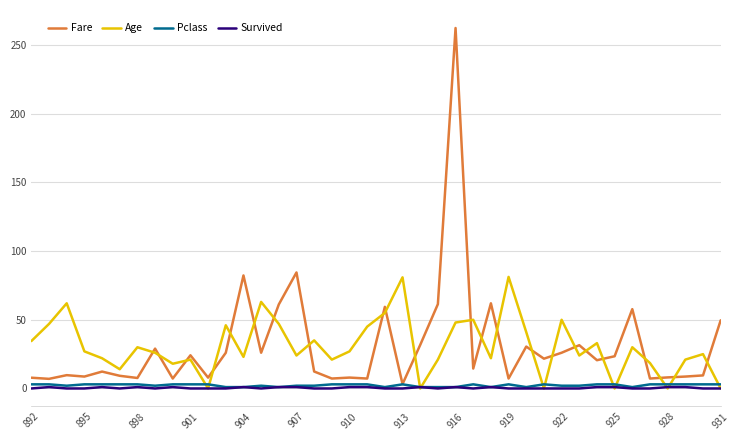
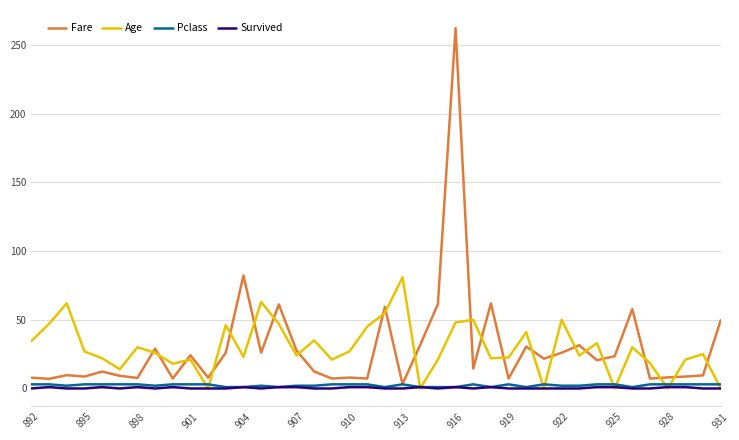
  {
    "Fare": {
      "892": 8,
      "895": 9,
      "898": 8,
      "901": 24,
      "904": 82,
-     "907": 84,
+     "907": 28,
      "910": 8,
      "916": 262,
      "919": 7,
      "922": 26,
      "925": 23,
      "928": 8,
      "931": 50
    },
    "Age": {
      "892": 35,
      "895": 27,
      "898": 30,
      "901": 21,
      "904": 23,
      "907": 24,
      "910": 27,
      "913": 81,
      "916": 48,
-     "919": 81,
+     "919": 23,
      "922": 50
    },
    "Pclass": {
      "892": 3,
      "895": 3,
      "898": 3,
      "901": 3,
      "910": 3,
      "919": 3,
      "922": 2,
      "925": 3,
      "928": 3,
      "931": 3
    },
    "Survived": {
      "892": 0,
      "895": 0,
      "898": 1,
      "901": 0,
      "910": 1,
      "913": 0,
      "919": 0,
      "922": 0
    }
  }
